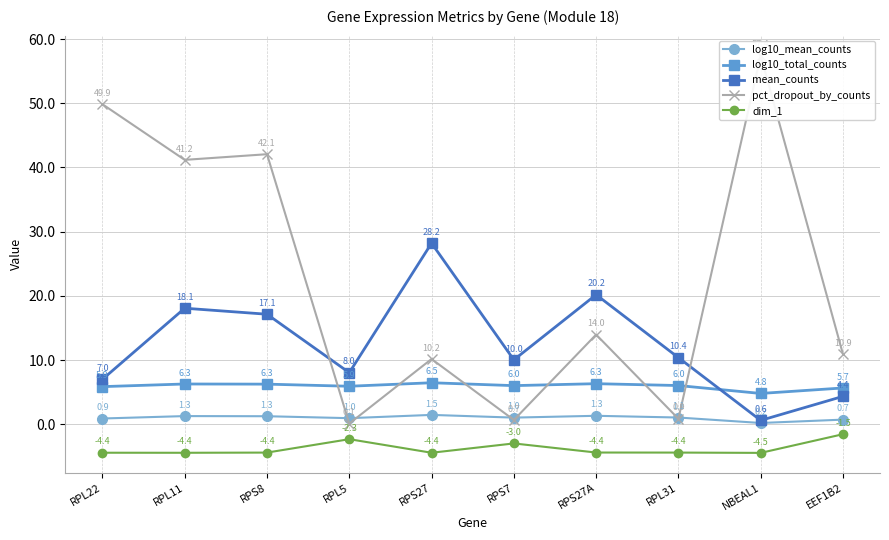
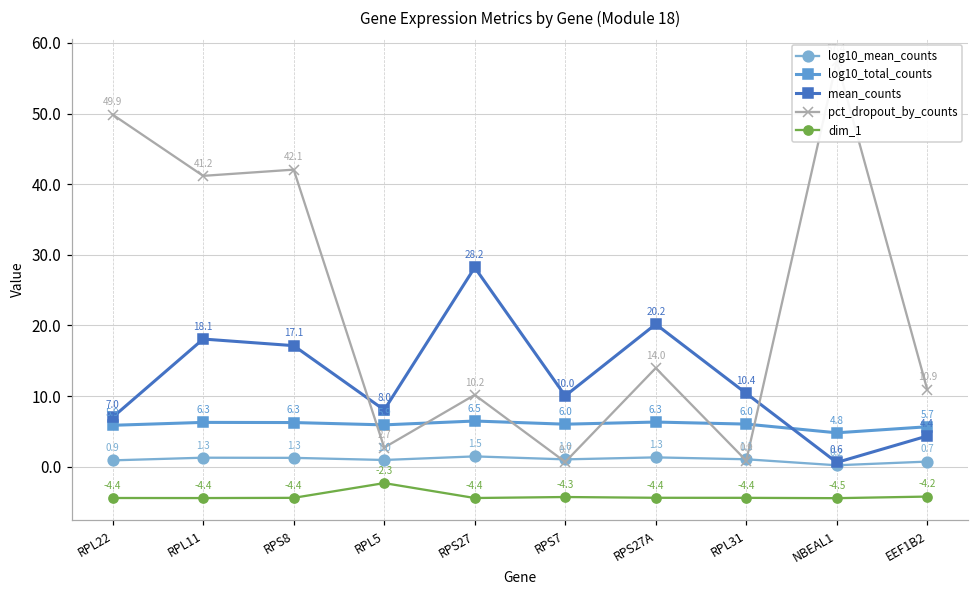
  {
    "pct_dropout_by_counts": {
      "RPL22": 49.9,
      "RPL11": 41.2,
      "RPS8": 42.1,
-     "RPL5": 0.1,
+     "RPL5": 2.7,
      "RPS27": 10.2,
      "RPS27A": 14.0,
      "EEF1B2": 10.9
    },
    "dim_1": {
      "RPL22": -4.4,
      "RPL11": -4.4,
      "RPS8": -4.4,
      "RPS27": -4.4,
-     "RPS7": -3.0,
+     "RPS7": -4.3,
      "RPS27A": -4.4,
      "RPL31": -4.4,
      "NBEAL1": -4.5,
-     "EEF1B2": -1.5
+     "EEF1B2": -4.2
    }
  }
